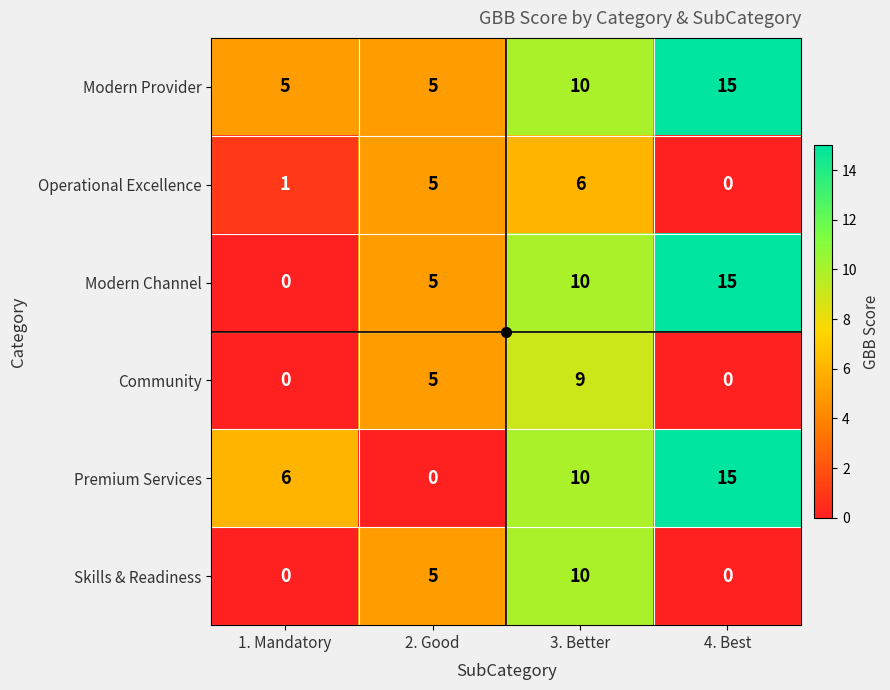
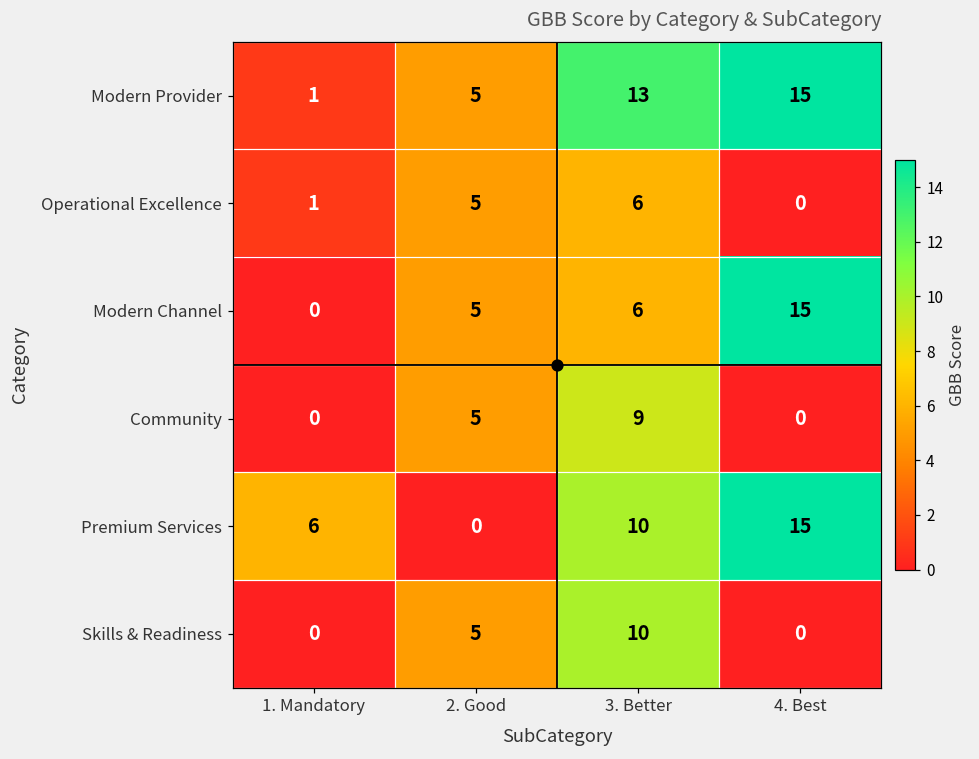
  {
    "Modern Provider": {
-     "1. Mandatory": 5,
+     "1. Mandatory": 1,
      "2. Good": 5,
-     "3. Better": 10,
+     "3. Better": 13,
      "4. Best": 15
    },
    "Operational Excellence": {
      "1. Mandatory": 1,
      "2. Good": 5,
      "3. Better": 6,
      "4. Best": 0
    },
    "Modern Channel": {
      "1. Mandatory": 0,
      "2. Good": 5,
-     "3. Better": 10,
+     "3. Better": 6,
      "4. Best": 15
    },
    "Community": {
      "1. Mandatory": 0,
      "2. Good": 5,
      "3. Better": 9,
      "4. Best": 0
    },
    "Premium Services": {
      "1. Mandatory": 6,
      "2. Good": 0,
      "3. Better": 10,
      "4. Best": 15
    },
    "Skills & Readiness": {
      "1. Mandatory": 0,
      "2. Good": 5,
      "3. Better": 10,
      "4. Best": 0
    }
  }
